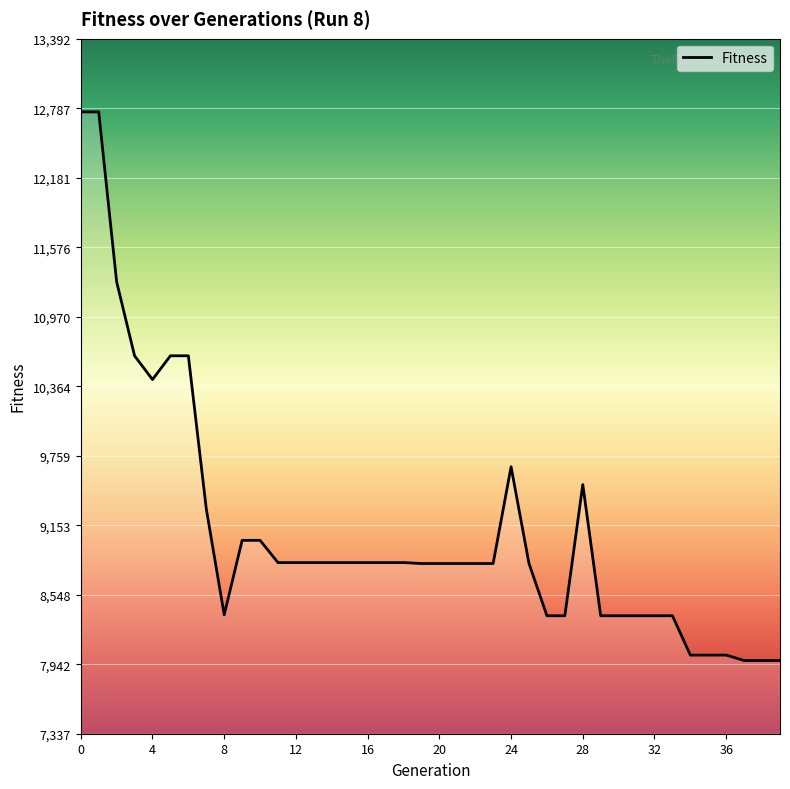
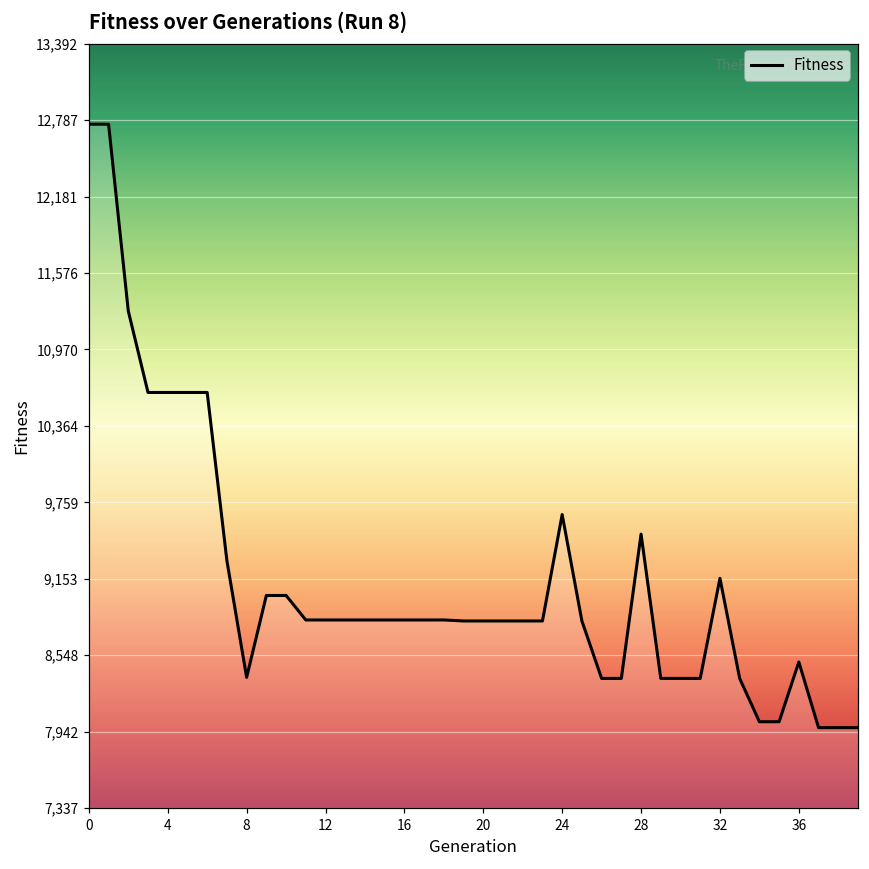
  {
    "0": "12,760",
-   "4": "10,420",
+   "4": "10,630",
    "8": "8,370",
    "12": "8,830",
    "16": "8,830",
    "20": "8,820",
    "24": "9,660",
    "28": "9,510",
-   "32": "8,370",
-   "36": "8,020"
+   "32": "9,160",
+   "36": "8,500"
  }
